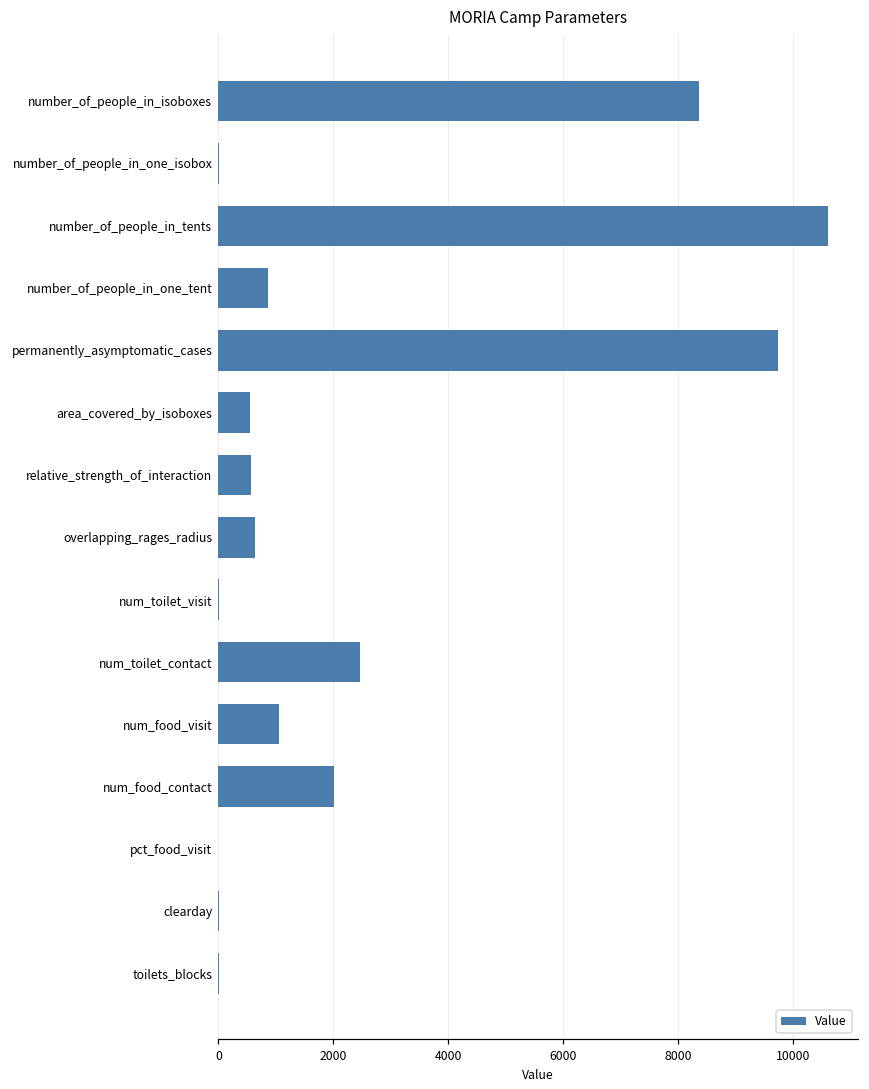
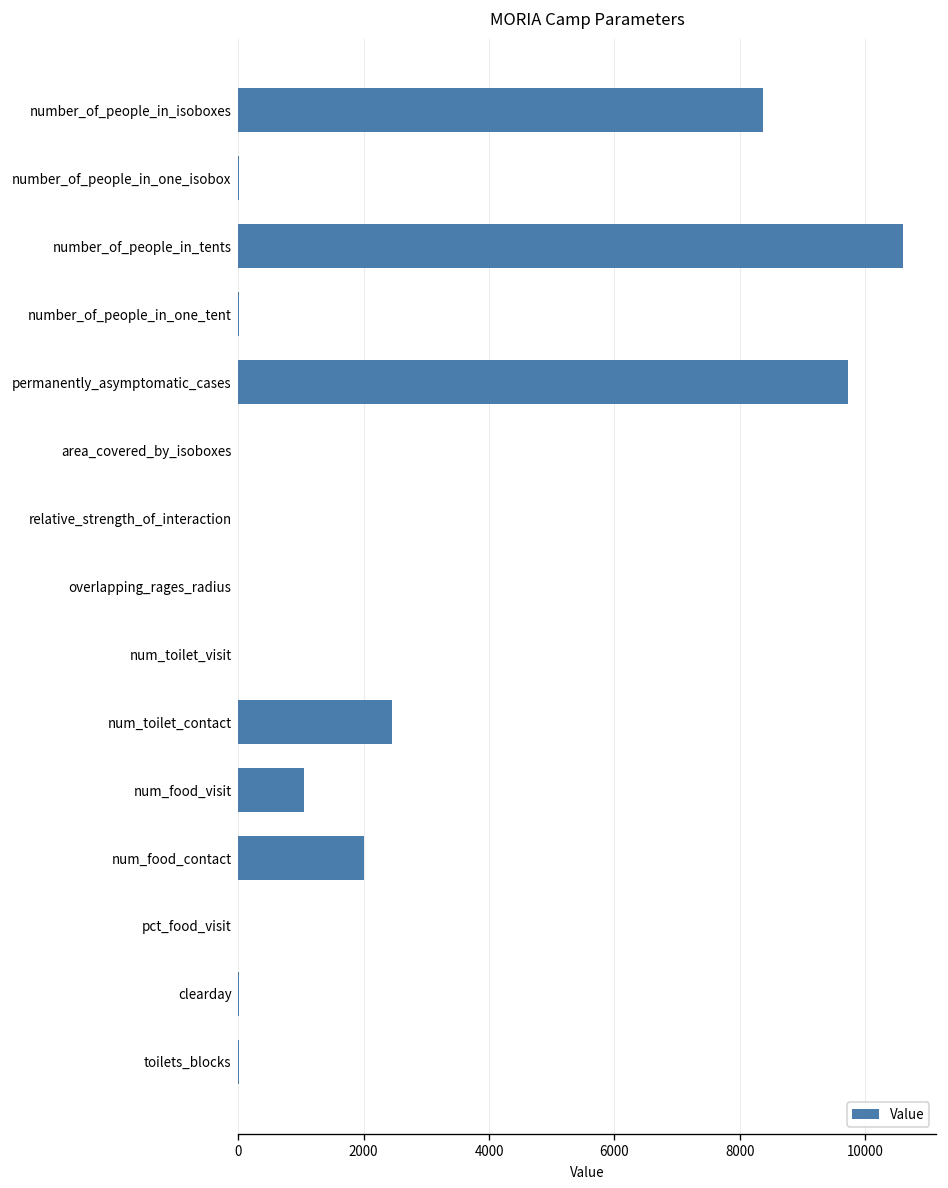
  {
    "number_of_people_in_isoboxes": 8400,
    "number_of_people_in_tents": 10600,
-   "number_of_people_in_one_tent": 900,
+   "number_of_people_in_one_tent": 0,
    "permanently_asymptomatic_cases": 9700,
-   "area_covered_by_isoboxes": 500,
-   "relative_strength_of_interaction": 600,
-   "overlapping_rages_radius": 600,
+   "area_covered_by_isoboxes": 0,
+   "relative_strength_of_interaction": 0,
+   "overlapping_rages_radius": 0,
    "num_toilet_contact": 2500,
    "num_food_visit": 1100,
    "num_food_contact": 2000
  }
